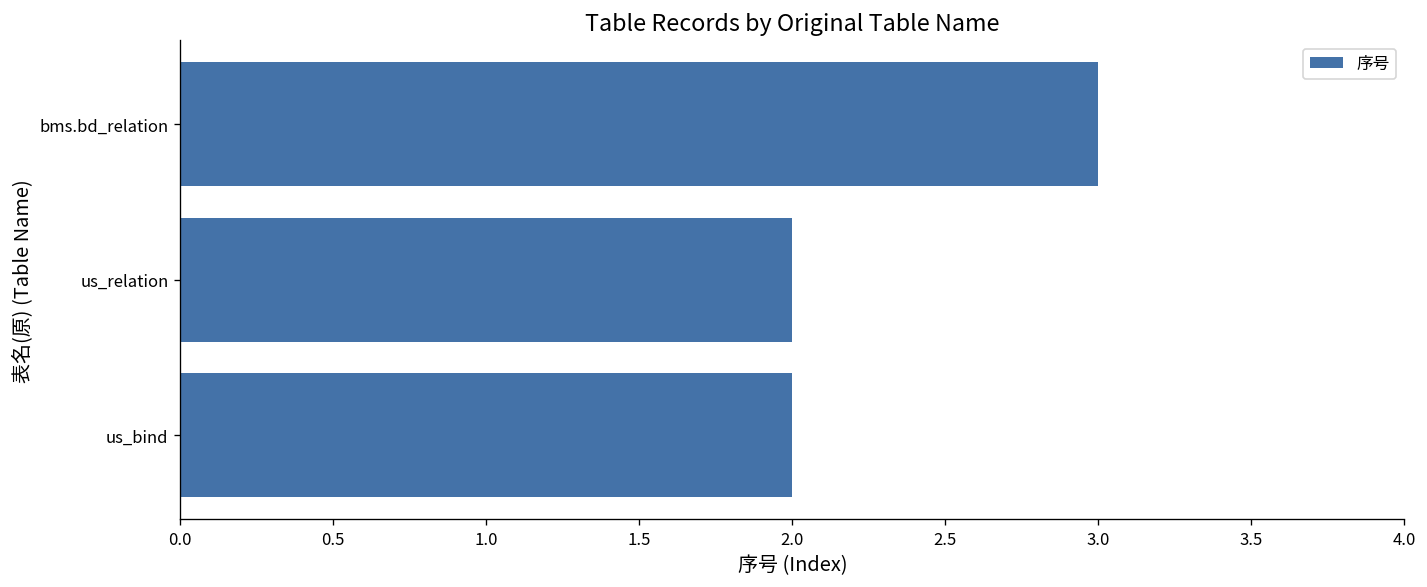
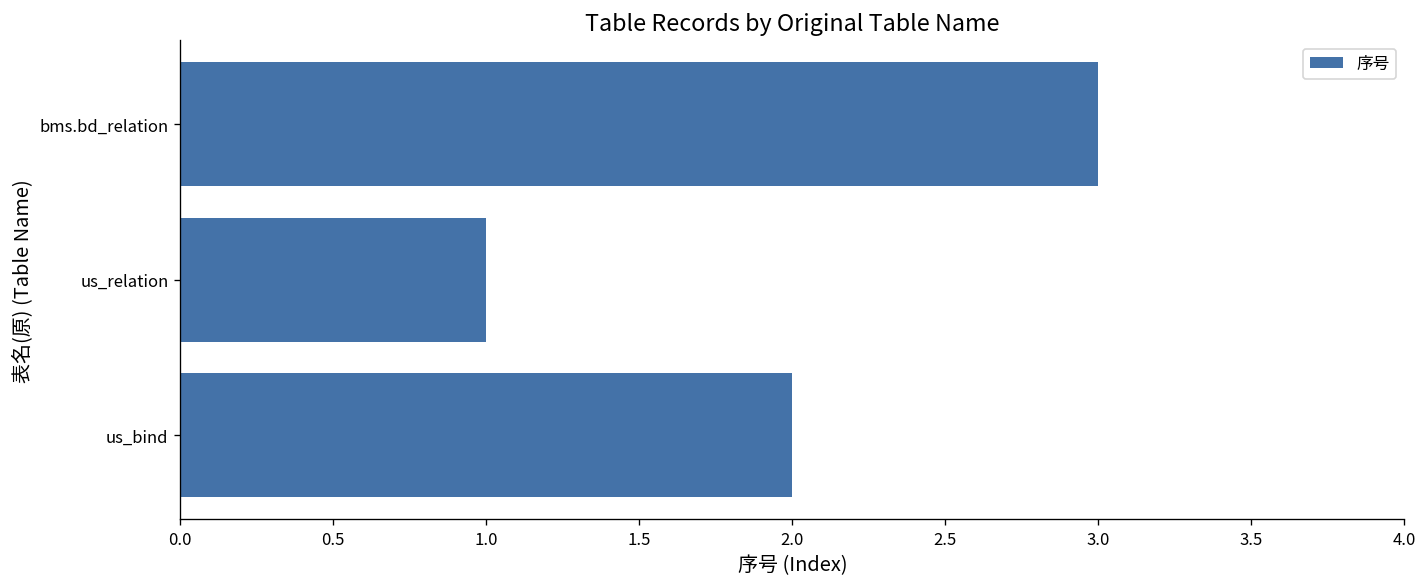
  {
    "bms.bd_relation": 3,
-   "us_relation": 2,
+   "us_relation": 1,
    "us_bind": 2
  }
